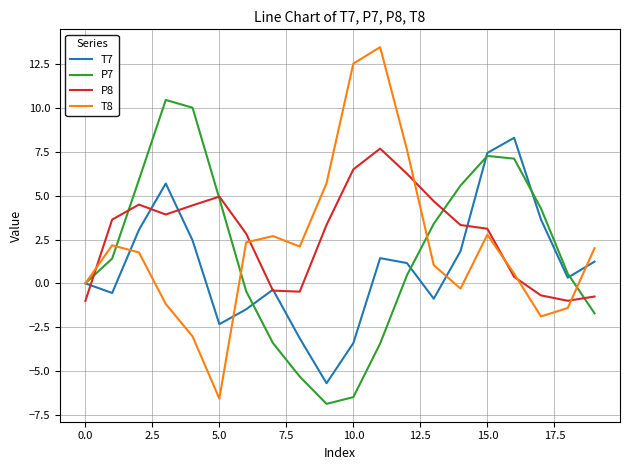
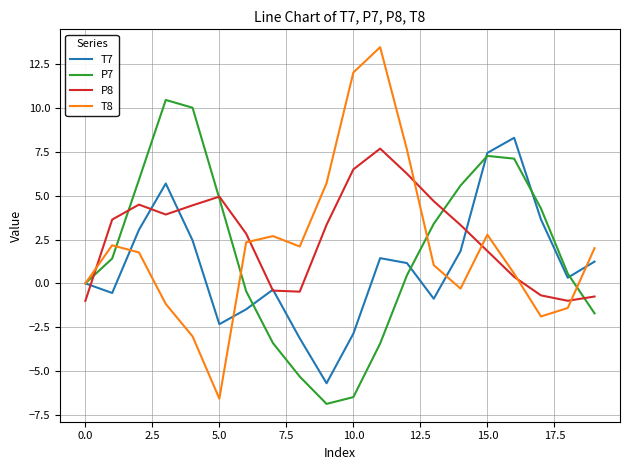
  {
    "T7": {
      "5.0": -2.3,
-     "10.0": -3.4,
+     "10.0": -2.9,
      "15.0": 7.4
    },
    "P7": {
      "10.0": -6.5,
      "15.0": 7.3
    },
    "P8": {
      "0.0": -1.0,
      "10.0": 6.5,
-     "15.0": 3.1
+     "15.0": 1.8
    },
    "T8": {
      "5.0": -6.6,
-     "10.0": 12.5,
+     "10.0": 12.0,
      "15.0": 2.8
    }
  }
